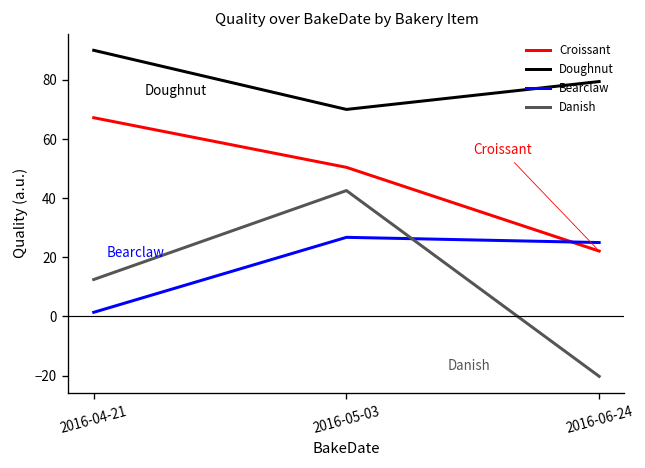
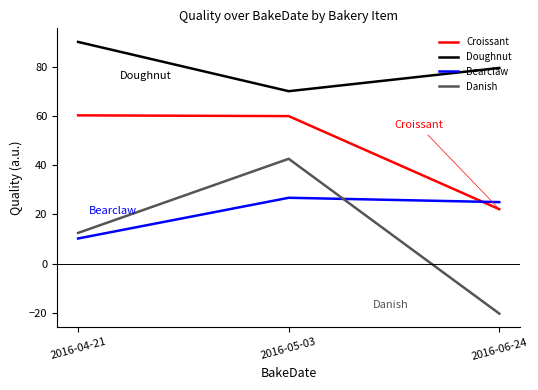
  {
    "Croissant": {
-     "2016-04-21": 67,
-     "2016-05-03": 50,
+     "2016-04-21": 60,
+     "2016-05-03": 60,
      "2016-06-24": 22
    },
    "Doughnut": {
      "2016-04-21": 90,
      "2016-05-03": 70,
      "2016-06-24": 79
    },
    "Bearclaw": {
-     "2016-04-21": 1,
+     "2016-04-21": 10,
      "2016-05-03": 27,
      "2016-06-24": 25
    },
    "Danish": {
      "2016-04-21": 13,
      "2016-05-03": 43,
      "2016-06-24": -20
    }
  }
